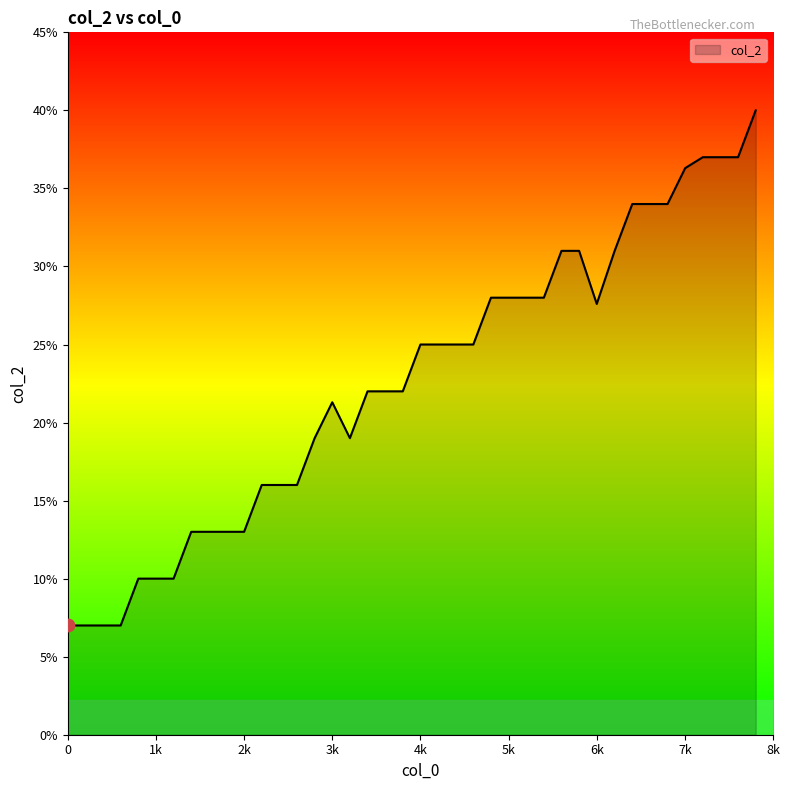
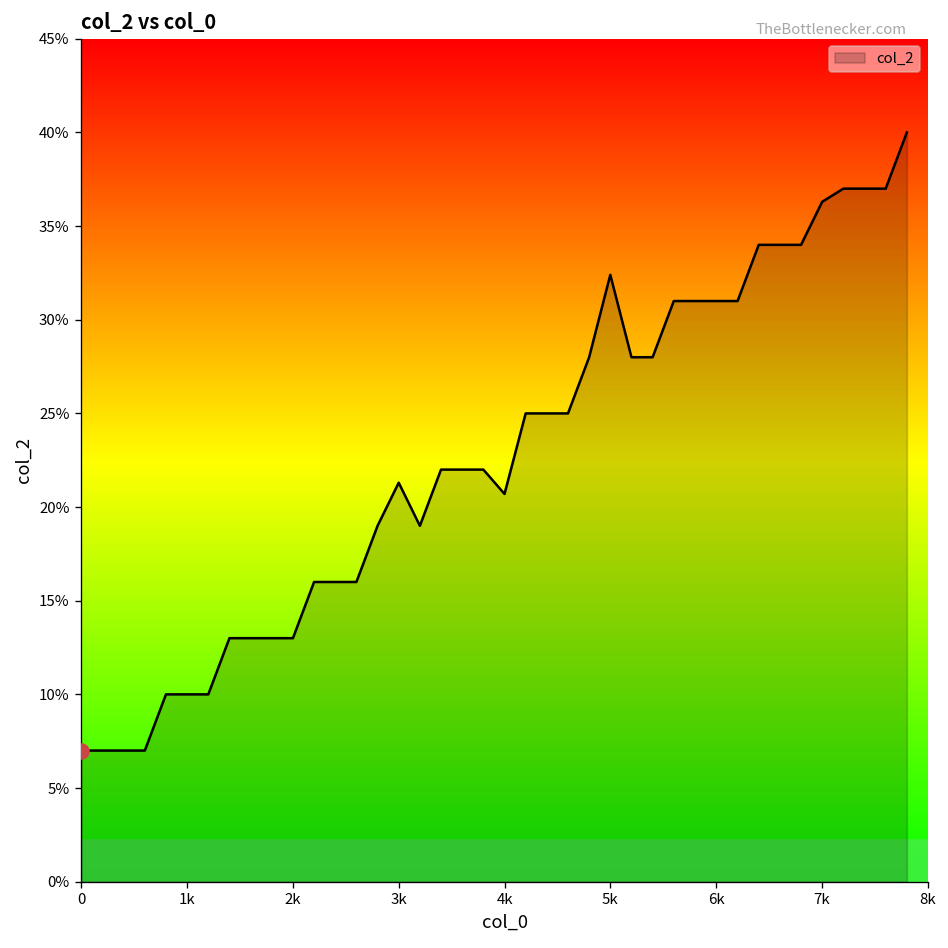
  {
    "col_2": {
      "1k": "10.0%",
      "2k": "13.0%",
      "3k": "21.3%",
-     "4k": "25.0%",
-     "5k": "28.0%",
-     "6k": "27.6%",
+     "4k": "20.7%",
+     "5k": "32.4%",
+     "6k": "31.0%",
      "7k": "36.3%"
    }
  }
